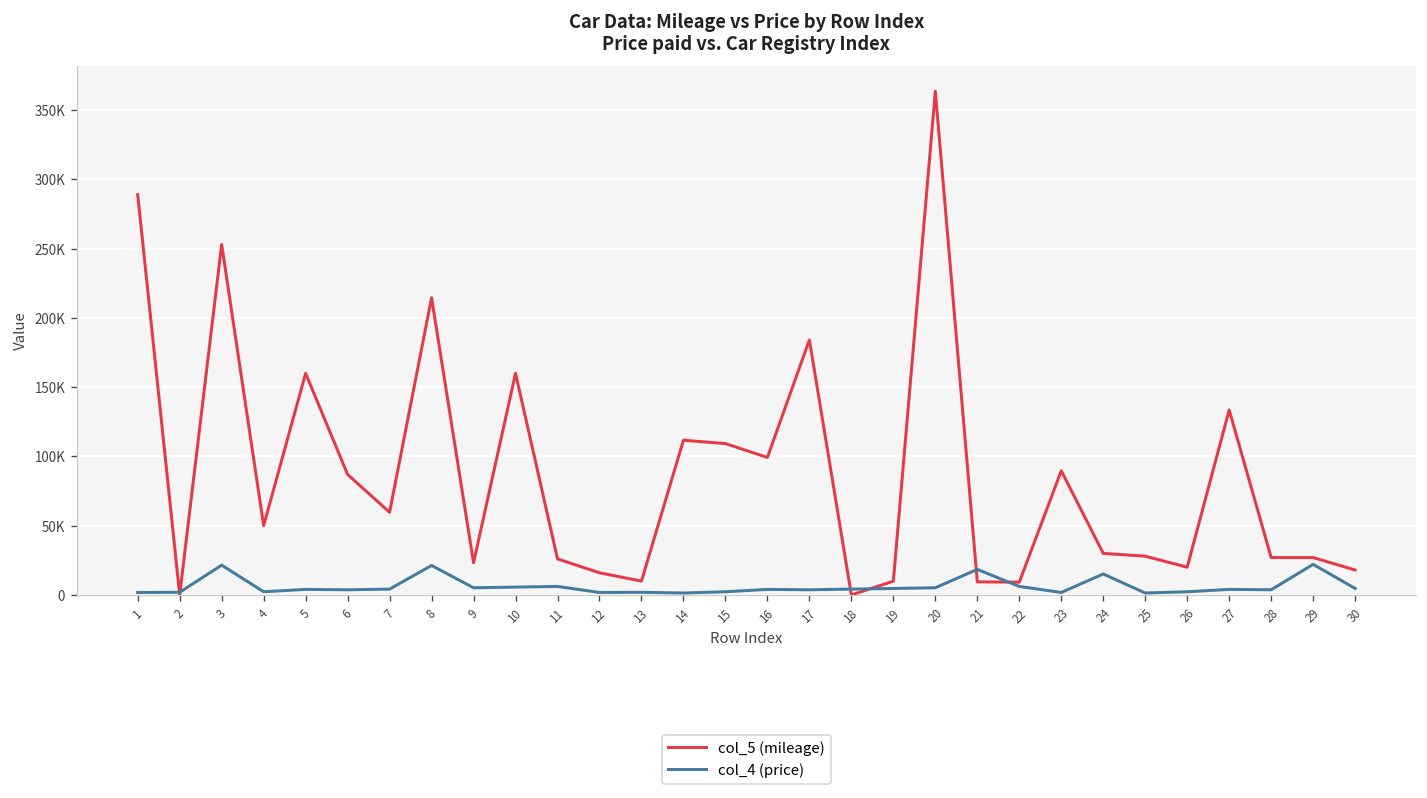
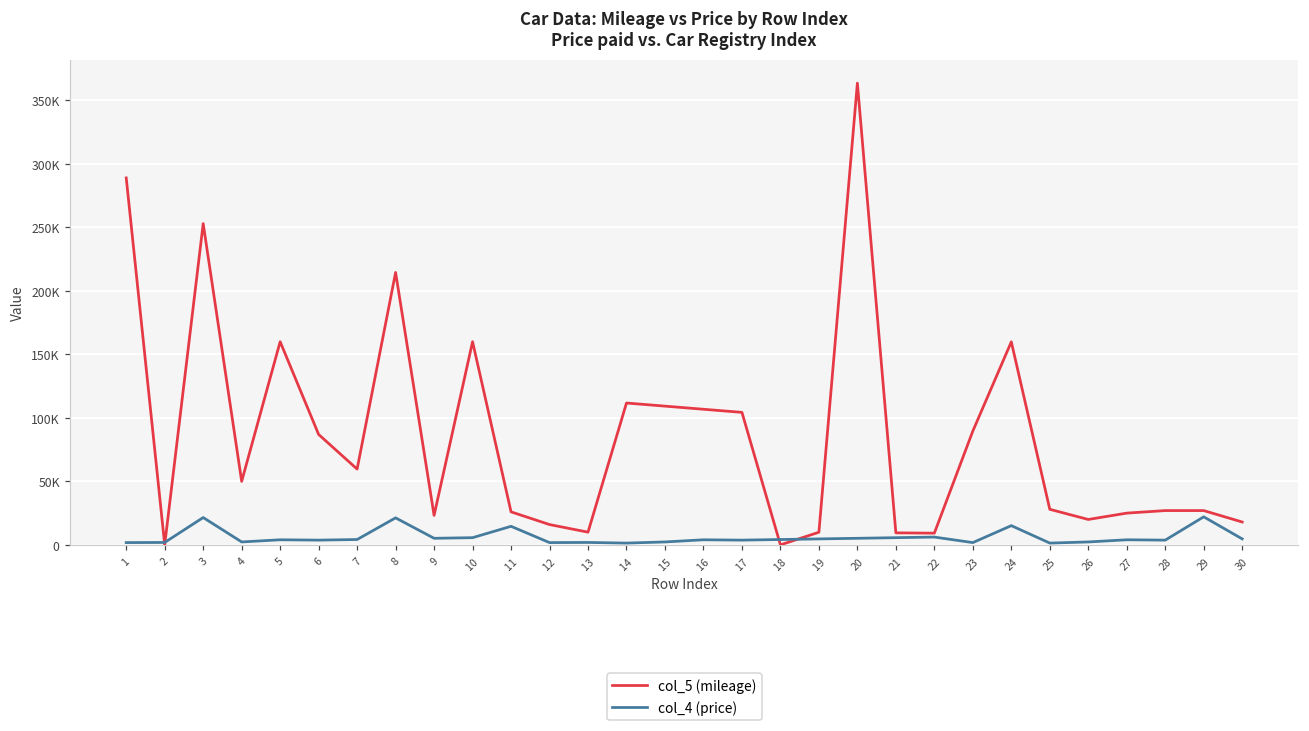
  {
    "col_5 (mileage)": {
      "1": 289000,
      "3": 253000,
      "4": 50000,
      "5": 160000,
      "6": 87000,
      "7": 60000,
      "8": 215000,
      "9": 23000,
      "10": 160000,
      "11": 26000,
      "12": 16000,
      "13": 10000,
      "14": 112000,
      "15": 109000,
-     "16": 99000,
-     "17": 184000,
+     "16": 107000,
+     "17": 104000,
      "18": 0,
      "19": 10000,
      "20": 364000,
      "21": 9000,
      "22": 9000,
      "23": 90000,
-     "24": 30000,
+     "24": 160000,
      "25": 28000,
      "26": 20000,
-     "27": 134000,
+     "27": 25000,
      "28": 27000,
      "29": 27000,
      "30": 18000
    },
    "col_4 (price)": {
      "1": 2000,
      "3": 22000,
      "4": 2000,
      "5": 4000,
      "6": 4000,
      "7": 4000,
      "8": 21000,
      "9": 5000,
      "10": 6000,
-     "11": 6000,
+     "11": 15000,
      "12": 2000,
      "13": 2000,
      "14": 1000,
      "15": 2000,
      "16": 4000,
      "17": 4000,
      "18": 4000,
      "19": 5000,
      "20": 5000,
-     "21": 18000,
+     "21": 6000,
      "22": 6000,
      "23": 2000,
      "24": 15000,
      "25": 1000,
      "26": 2000,
      "27": 4000,
      "28": 4000,
      "29": 22000,
      "30": 5000
    }
  }
